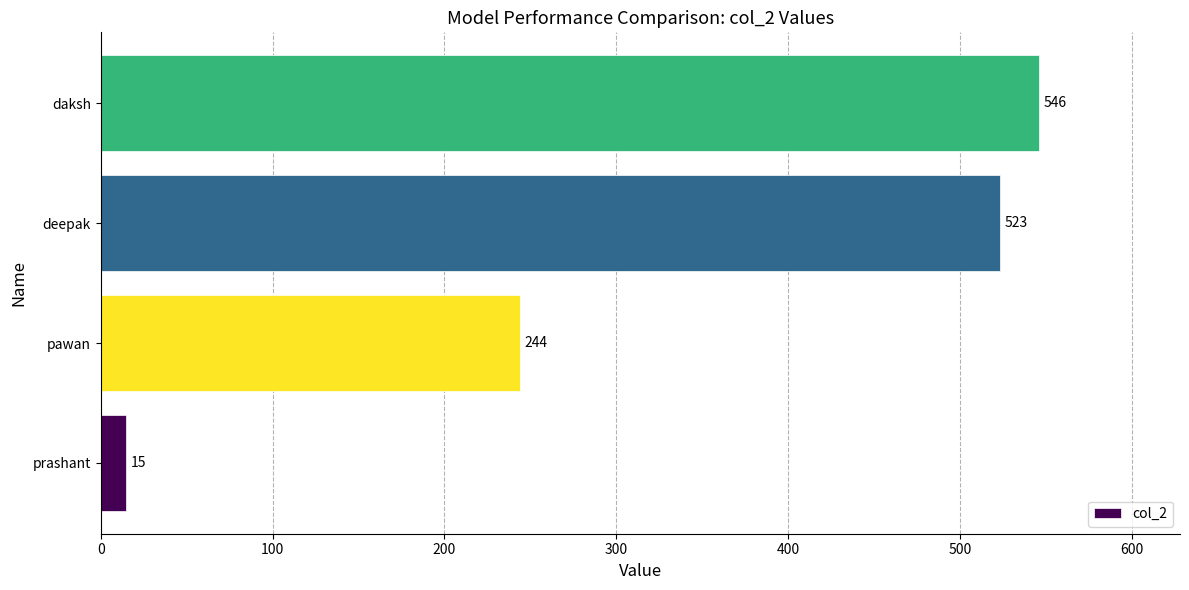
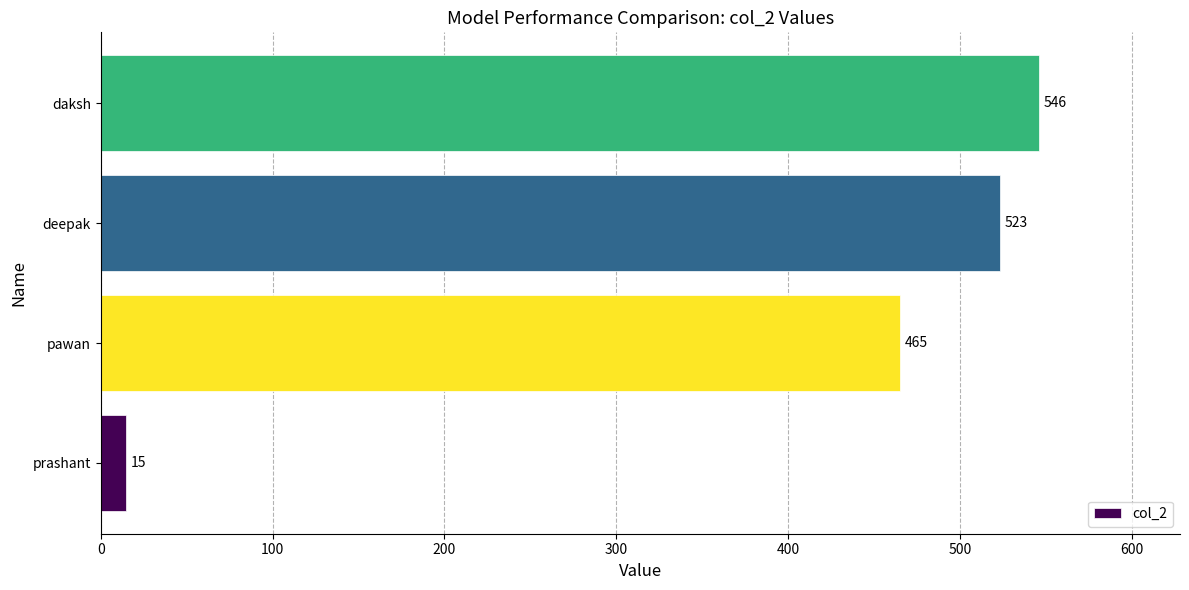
  {
    "daksh": 546,
    "deepak": 523,
-   "pawan": 244,
+   "pawan": 465,
    "prashant": 15
  }
